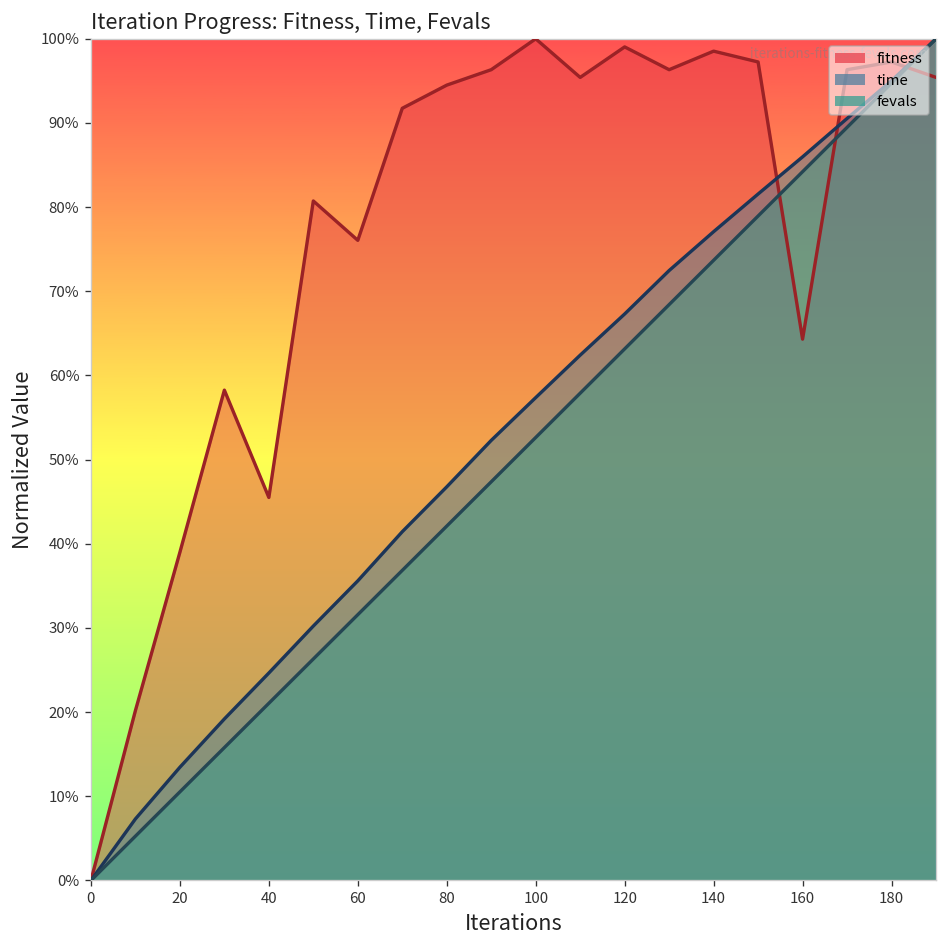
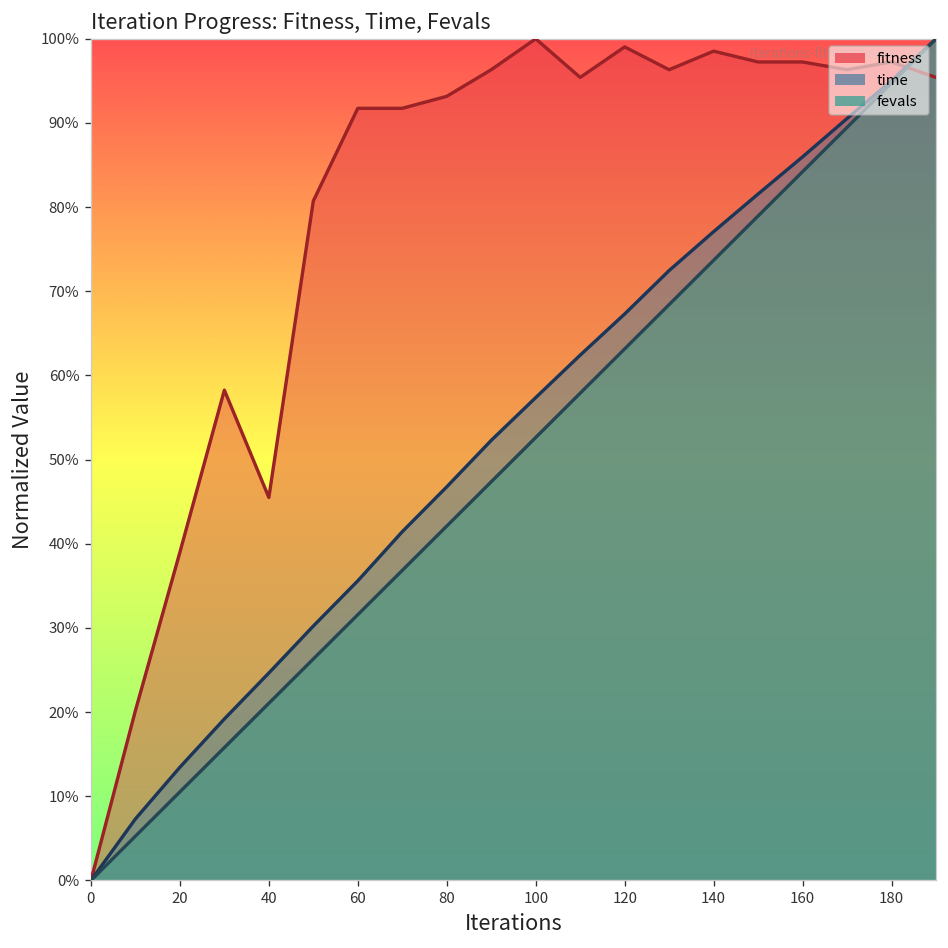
  {
    "fitness": {
      "20": "39%",
      "40": "46%",
-     "60": "76%",
-     "80": "94%",
+     "60": "92%",
+     "80": "93%",
      "100": "100%",
      "120": "99%",
      "140": "99%",
-     "160": "64%"
+     "160": "97%"
    }
  }
